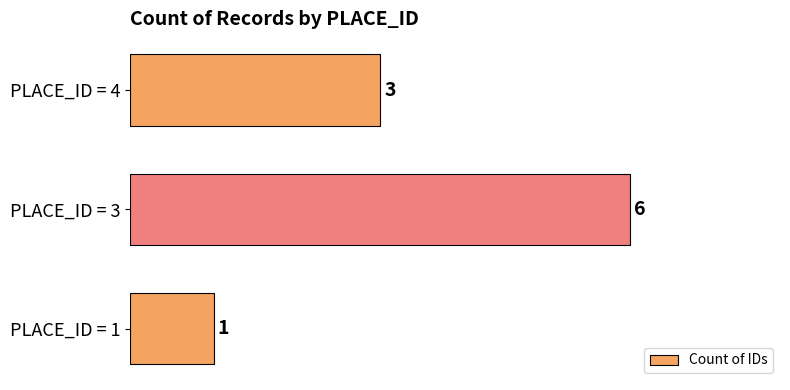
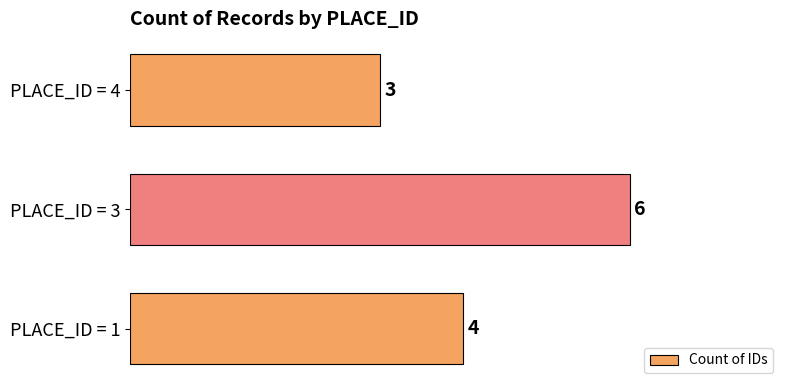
  {
    "PLACE_ID = 4": 3,
    "PLACE_ID = 3": 6,
-   "PLACE_ID = 1": 1
+   "PLACE_ID = 1": 4
  }
